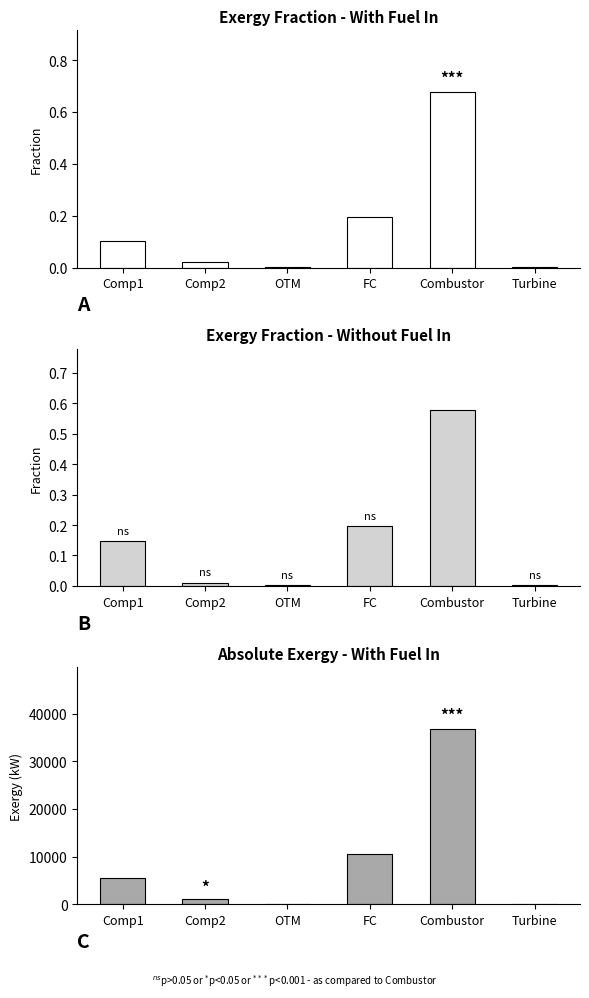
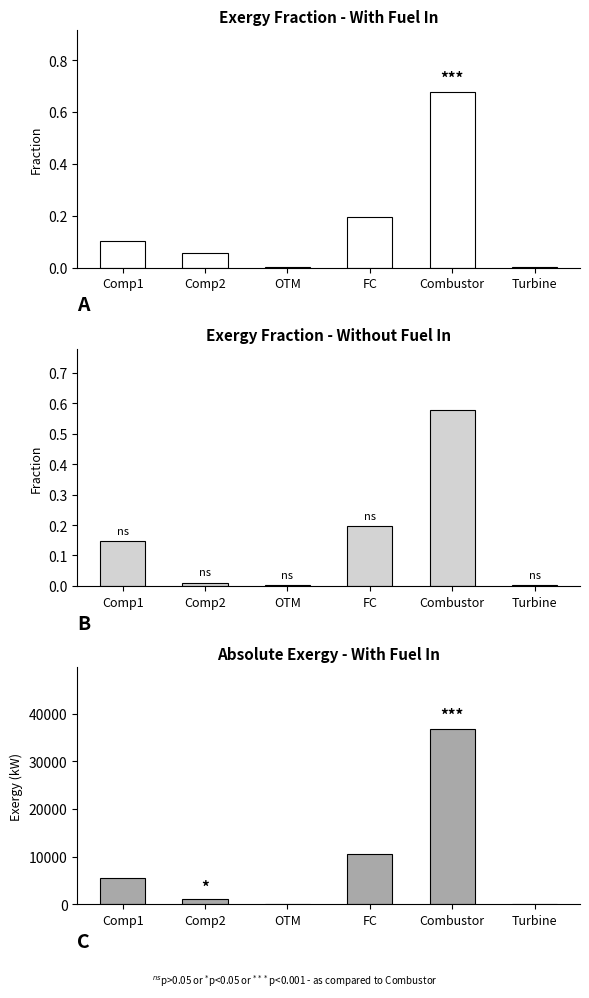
  {
    "Exergy Fraction - With Fuel In": {
      "Comp1": 0.10,
-     "Comp2": 0.02,
+     "Comp2": 0.06,
      "FC": 0.19,
      "Combustor": 0.68
    },
    "Exergy Fraction - Without Fuel In": {
      "Comp1": 0.15,
      "Comp2": 0.01,
      "FC": 0.20,
      "Combustor": 0.58
    },
    "Absolute Exergy - With Fuel In": {
      "Comp1": 6000,
      "Comp2": 1000,
      "FC": 11000,
      "Combustor": 37000
    }
  }
